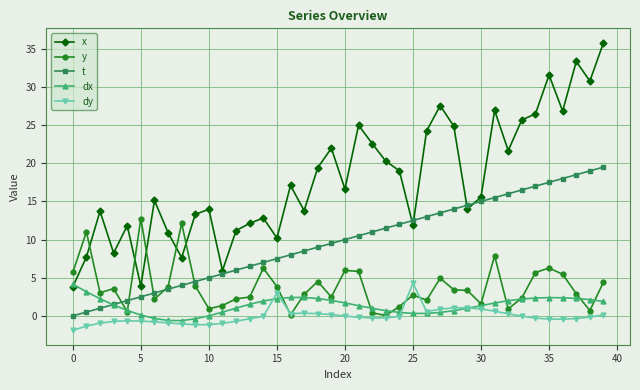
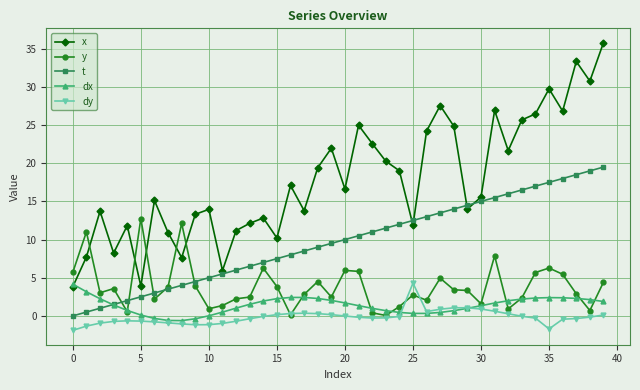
  {
    "x": {
      "5": 4,
      "10": 14,
      "15": 10,
      "20": 17,
      "25": 12,
      "30": 16,
-     "35": 32
+     "35": 30
    },
    "dy": {
      "0": -2,
      "5": -1,
      "10": -1,
-     "15": 3,
+     "15": 0,
      "20": 0,
      "25": 4,
      "30": 1,
-     "35": 0
+     "35": -2
    }
  }
